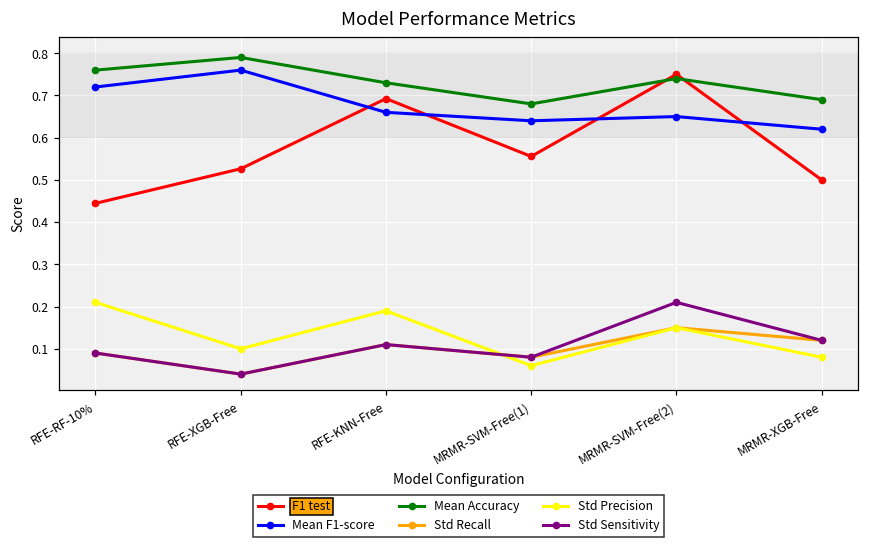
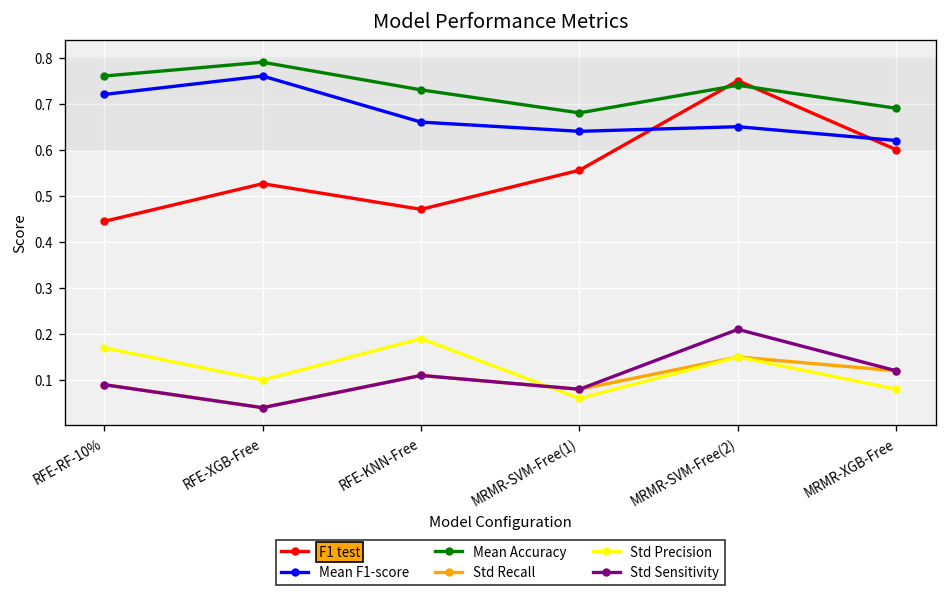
  {
    "F1 test": {
      "RFE-RF-10%": 0.44,
      "RFE-XGB-Free": 0.53,
-     "RFE-KNN-Free": 0.69,
+     "RFE-KNN-Free": 0.47,
      "MRMR-SVM-Free(1)": 0.56,
      "MRMR-SVM-Free(2)": 0.75,
-     "MRMR-XGB-Free": 0.5
+     "MRMR-XGB-Free": 0.6
    },
    "Mean F1-score": {
      "RFE-RF-10%": 0.72,
      "RFE-XGB-Free": 0.76,
      "RFE-KNN-Free": 0.66,
      "MRMR-SVM-Free(1)": 0.64,
      "MRMR-SVM-Free(2)": 0.65,
      "MRMR-XGB-Free": 0.62
    },
    "Mean Accuracy": {
      "RFE-RF-10%": 0.76,
      "RFE-XGB-Free": 0.79,
      "RFE-KNN-Free": 0.73,
      "MRMR-SVM-Free(1)": 0.68,
      "MRMR-SVM-Free(2)": 0.74,
      "MRMR-XGB-Free": 0.69
    },
    "Std Precision": {
-     "RFE-RF-10%": 0.21,
+     "RFE-RF-10%": 0.17,
      "RFE-XGB-Free": 0.10,
      "RFE-KNN-Free": 0.19,
      "MRMR-SVM-Free(1)": 0.06,
      "MRMR-XGB-Free": 0.08
    },
    "Std Sensitivity": {
      "MRMR-SVM-Free(2)": 0.21
    }
  }
